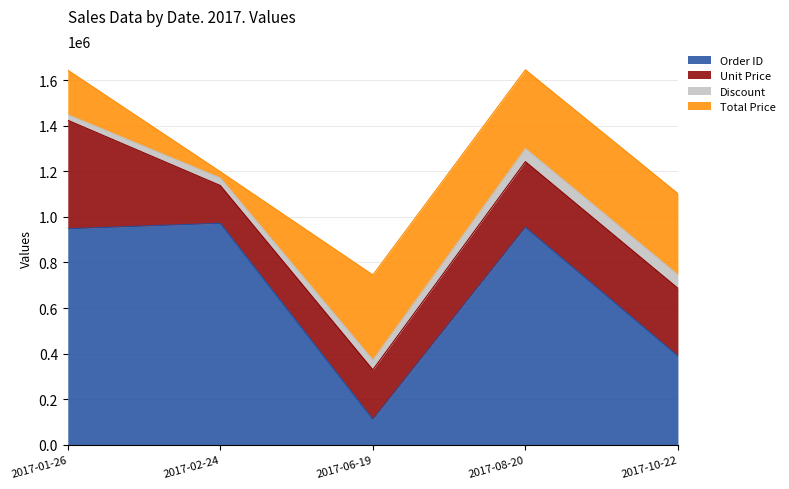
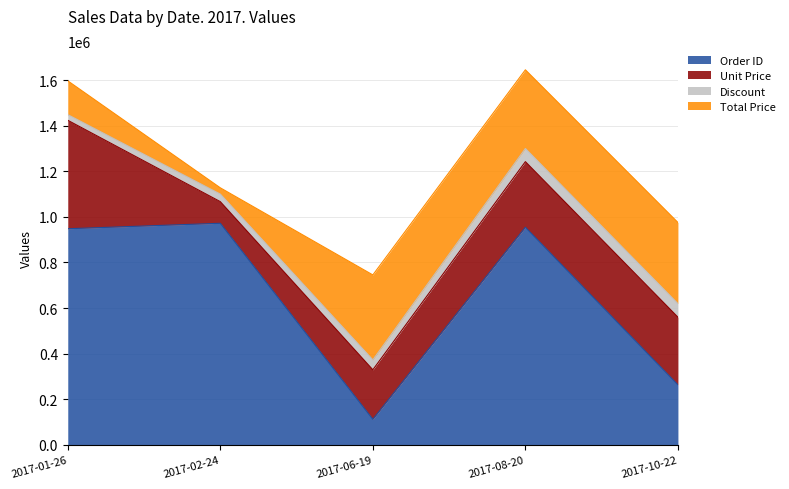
  {
    "Order ID": {
      "2017-01-26": 950000,
      "2017-02-24": 970000,
      "2017-06-19": 110000,
      "2017-08-20": 950000,
-     "2017-10-22": 390000
+     "2017-10-22": 260000
    },
    "Unit Price": {
      "2017-01-26": 480000,
-     "2017-02-24": 170000,
+     "2017-02-24": 90000,
      "2017-06-19": 220000,
      "2017-08-20": 290000,
      "2017-10-22": 300000
    },
    "Discount": {
      "2017-01-26": 20000,
      "2017-02-24": 30000,
      "2017-06-19": 40000,
      "2017-08-20": 60000,
      "2017-10-22": 60000
    },
    "Total Price": {
-     "2017-01-26": 200000,
+     "2017-01-26": 150000,
      "2017-02-24": 30000,
      "2017-06-19": 370000,
      "2017-08-20": 350000,
      "2017-10-22": 360000
    }
  }
